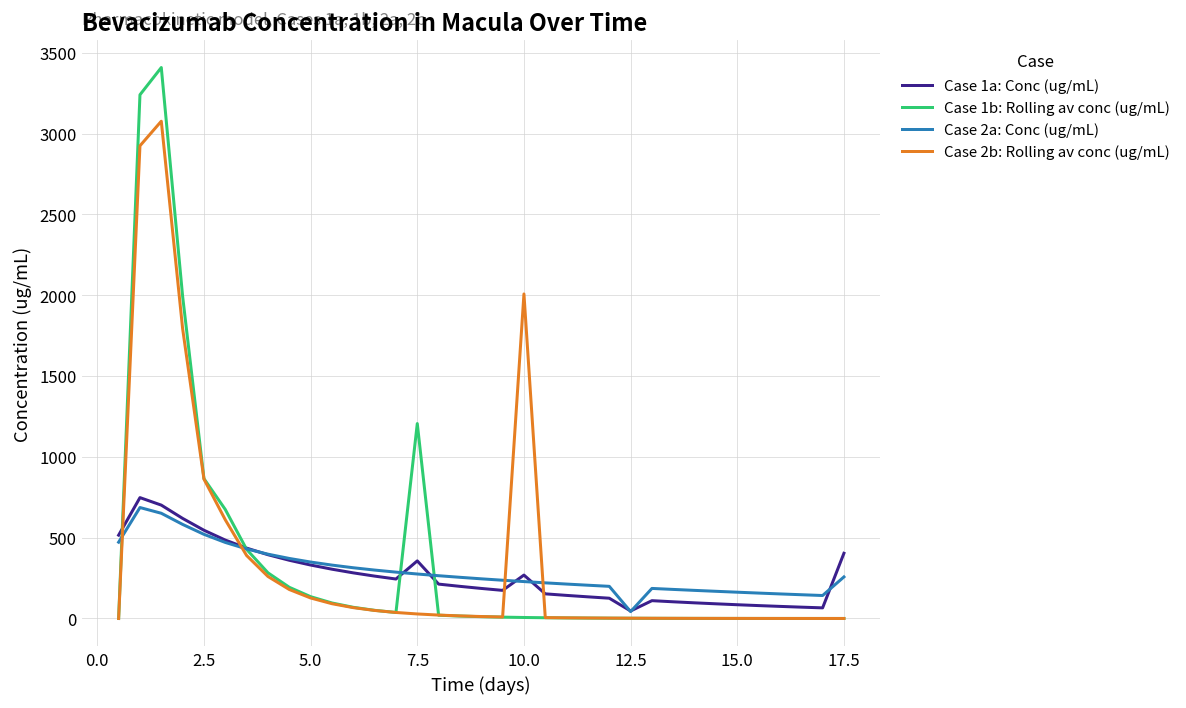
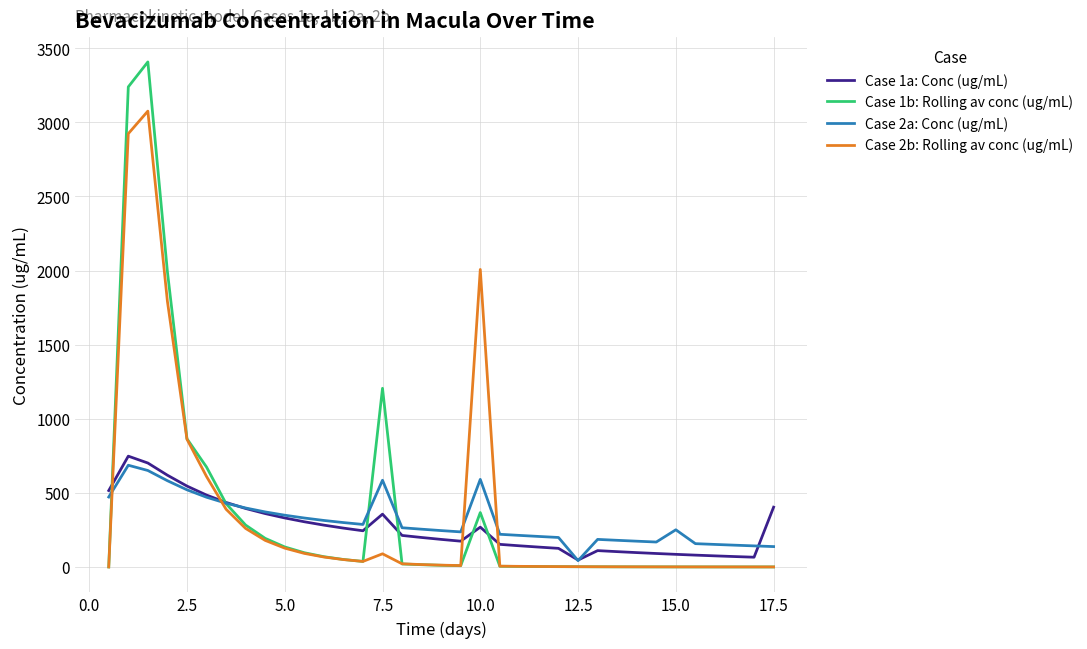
  {
    "Case 1a: Conc (ug/mL)": {
      "2.5": 550,
      "7.5": 360,
      "10.0": 270,
      "15.0": 90,
      "17.5": 400
    },
    "Case 1b: Rolling av conc (ug/mL)": {
      "7.5": 1210,
-     "10.0": 10
+     "10.0": 370
    },
    "Case 2a: Conc (ug/mL)": {
      "2.5": 520,
-     "7.5": 280,
-     "10.0": 230,
-     "15.0": 160,
-     "17.5": 260
+     "7.5": 590,
+     "10.0": 590,
+     "15.0": 250,
+     "17.5": 140
    },
    "Case 2b: Rolling av conc (ug/mL)": {
-     "7.5": 30,
+     "7.5": 90,
      "10.0": 2010
    }
  }
